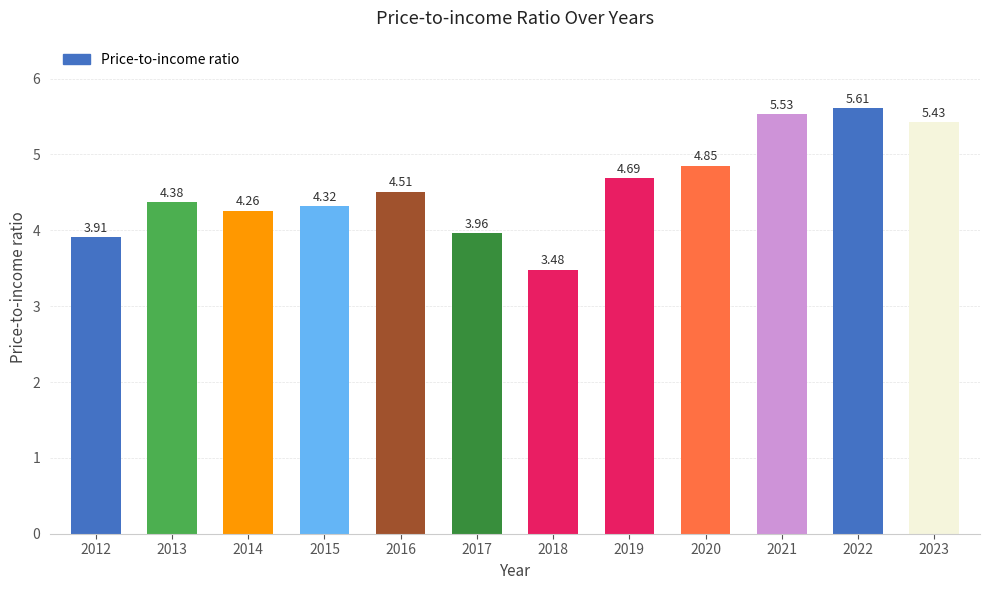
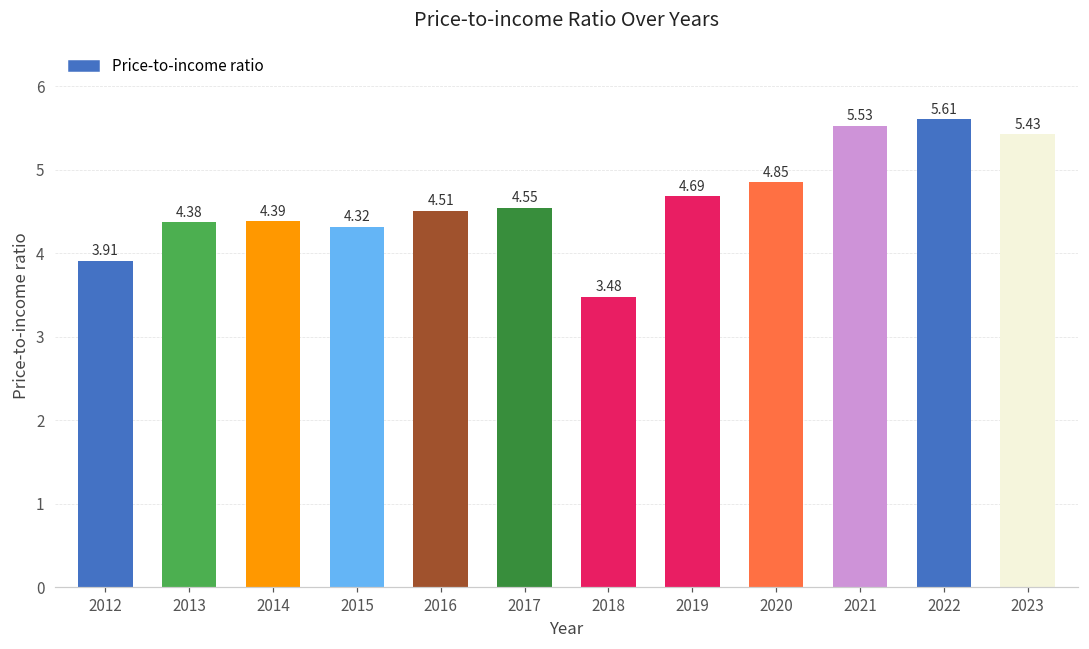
  {
    "2012": 3.91,
    "2013": 4.38,
-   "2014": 4.26,
+   "2014": 4.39,
    "2015": 4.32,
    "2016": 4.51,
-   "2017": 3.96,
+   "2017": 4.55,
    "2018": 3.48,
    "2019": 4.69,
    "2020": 4.85,
    "2021": 5.53,
    "2022": 5.61,
    "2023": 5.43
  }
